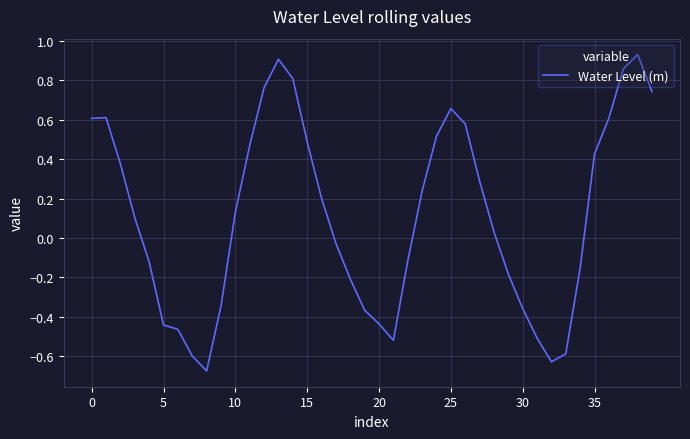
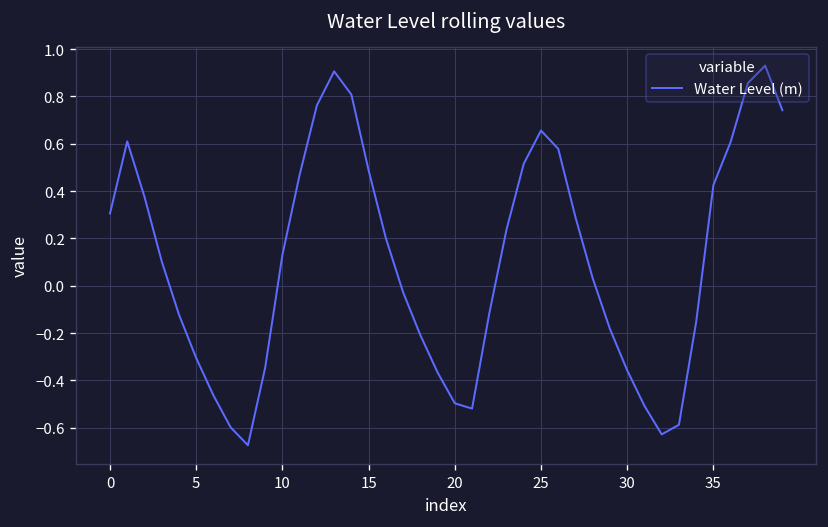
  {
-   "0": 0.61,
-   "5": -0.44,
+   "0": 0.31,
+   "5": -0.31,
    "10": 0.13,
    "15": 0.49,
-   "20": -0.44,
+   "20": -0.50,
    "25": 0.66,
    "30": -0.36,
    "35": 0.43
  }
